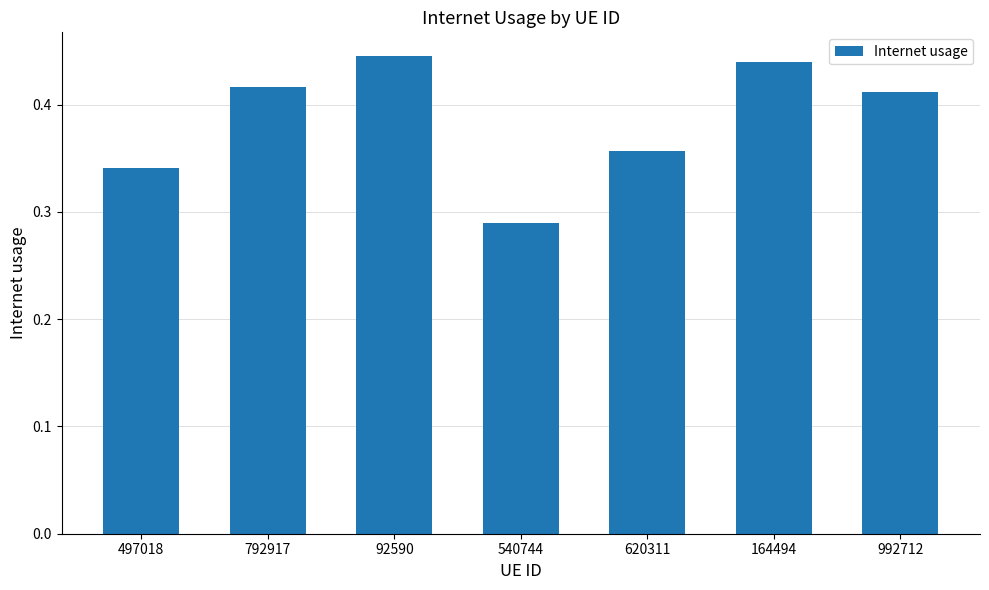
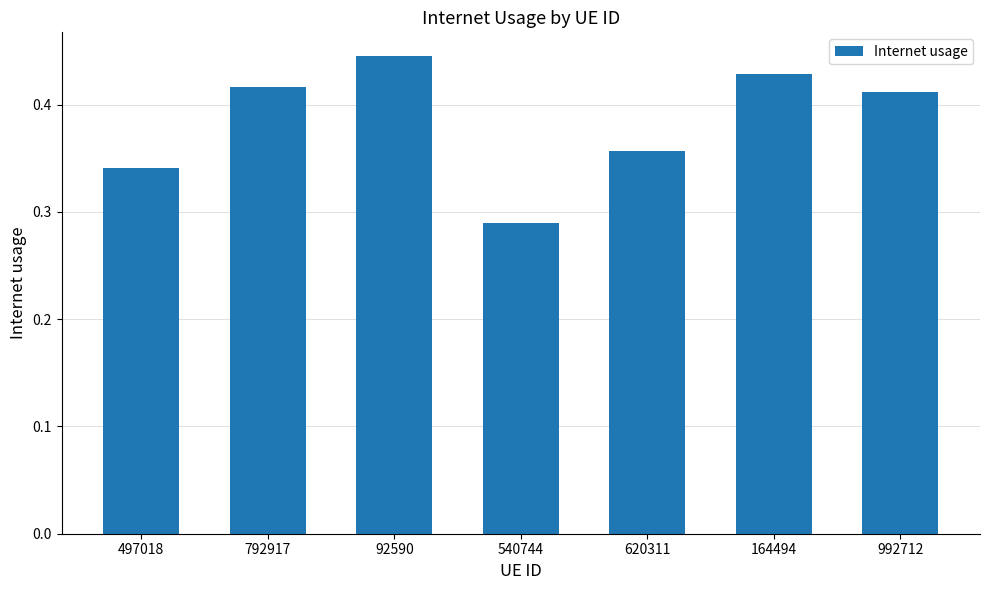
  {
    "497018": 0.340,
    "792917": 0.417,
    "92590": 0.445,
    "540744": 0.290,
    "620311": 0.357,
-   "164494": 0.440,
+   "164494": 0.429,
    "992712": 0.411
  }
